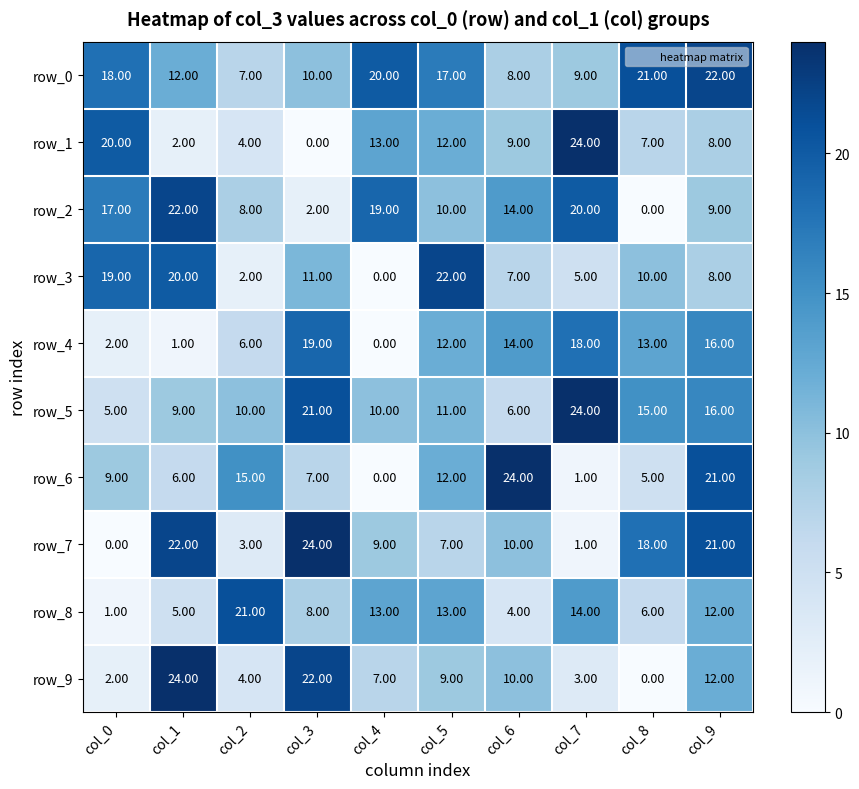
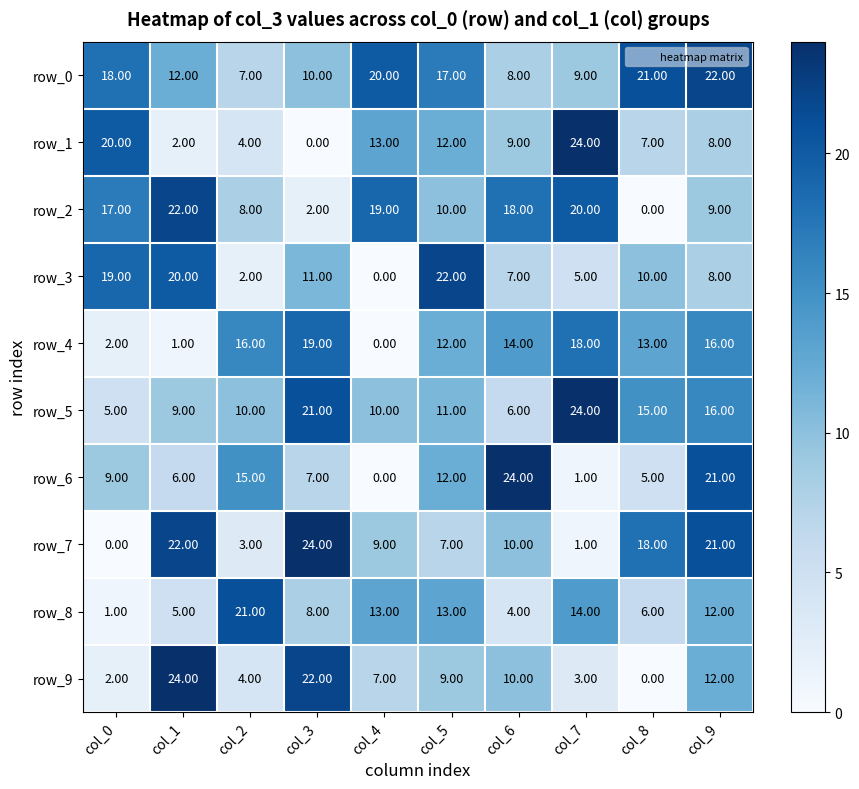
  {
    "row_0": {
      "col_0": 18.00,
      "col_1": 12.00,
      "col_2": 7.00,
      "col_3": 10.00,
      "col_4": 20.00,
      "col_5": 17.00,
      "col_6": 8.00,
      "col_7": 9.00,
      "col_8": 21.00,
      "col_9": 22.00
    },
    "row_1": {
      "col_0": 20.00,
      "col_1": 2.00,
      "col_2": 4.00,
      "col_3": 0.00,
      "col_4": 13.00,
      "col_5": 12.00,
      "col_6": 9.00,
      "col_7": 24.00,
      "col_8": 7.00,
      "col_9": 8.00
    },
    "row_2": {
      "col_0": 17.00,
      "col_1": 22.00,
      "col_2": 8.00,
      "col_3": 2.00,
      "col_4": 19.00,
      "col_5": 10.00,
-     "col_6": 14.00,
+     "col_6": 18.00,
      "col_7": 20.00,
      "col_8": 0.00,
      "col_9": 9.00
    },
    "row_3": {
      "col_0": 19.00,
      "col_1": 20.00,
      "col_2": 2.00,
      "col_3": 11.00,
      "col_4": 0.00,
      "col_5": 22.00,
      "col_6": 7.00,
      "col_7": 5.00,
      "col_8": 10.00,
      "col_9": 8.00
    },
    "row_4": {
      "col_0": 2.00,
      "col_1": 1.00,
-     "col_2": 6.00,
+     "col_2": 16.00,
      "col_3": 19.00,
      "col_4": 0.00,
      "col_5": 12.00,
      "col_6": 14.00,
      "col_7": 18.00,
      "col_8": 13.00,
      "col_9": 16.00
    },
    "row_5": {
      "col_0": 5.00,
      "col_1": 9.00,
      "col_2": 10.00,
      "col_3": 21.00,
      "col_4": 10.00,
      "col_5": 11.00,
      "col_6": 6.00,
      "col_7": 24.00,
      "col_8": 15.00,
      "col_9": 16.00
    },
    "row_6": {
      "col_0": 9.00,
      "col_1": 6.00,
      "col_2": 15.00,
      "col_3": 7.00,
      "col_4": 0.00,
      "col_5": 12.00,
      "col_6": 24.00,
      "col_7": 1.00,
      "col_8": 5.00,
      "col_9": 21.00
    },
    "row_7": {
      "col_0": 0.00,
      "col_1": 22.00,
      "col_2": 3.00,
      "col_3": 24.00,
      "col_4": 9.00,
      "col_5": 7.00,
      "col_6": 10.00,
      "col_7": 1.00,
      "col_8": 18.00,
      "col_9": 21.00
    },
    "row_8": {
      "col_0": 1.00,
      "col_1": 5.00,
      "col_2": 21.00,
      "col_3": 8.00,
      "col_4": 13.00,
      "col_5": 13.00,
      "col_6": 4.00,
      "col_7": 14.00,
      "col_8": 6.00,
      "col_9": 12.00
    },
    "row_9": {
      "col_0": 2.00,
      "col_1": 24.00,
      "col_2": 4.00,
      "col_3": 22.00,
      "col_4": 7.00,
      "col_5": 9.00,
      "col_6": 10.00,
      "col_7": 3.00,
      "col_8": 0.00,
      "col_9": 12.00
    }
  }
